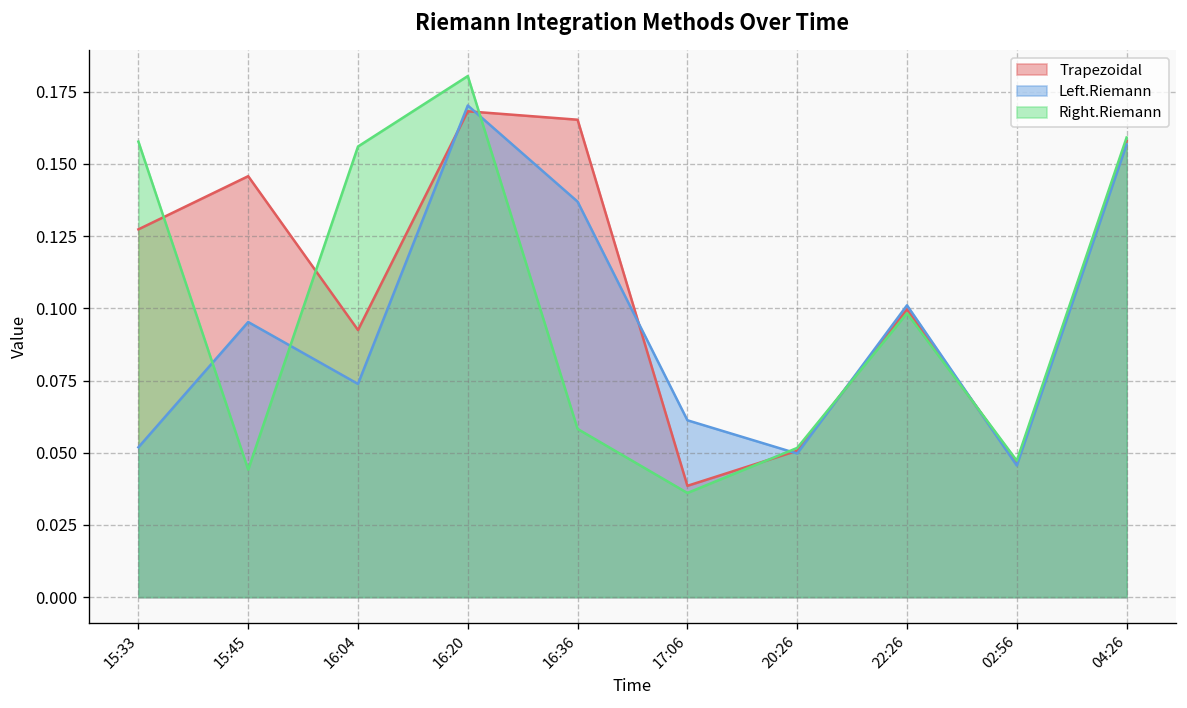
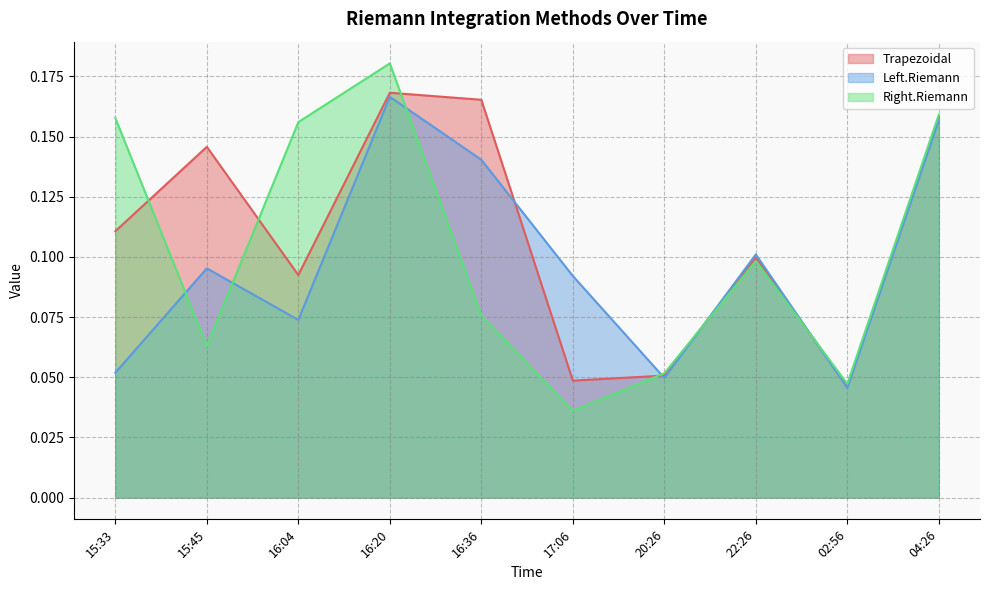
  {
    "Trapezoidal": {
-     "15:33": 0.127,
+     "15:33": 0.111,
      "15:45": 0.146,
      "16:04": 0.092,
      "16:20": 0.168,
      "16:36": 0.165,
-     "17:06": 0.039,
+     "17:06": 0.049,
      "22:26": 0.100,
      "04:26": 0.158
    },
    "Left.Riemann": {
      "15:33": 0.052,
      "15:45": 0.095,
      "16:04": 0.074,
-     "16:20": 0.170,
-     "16:36": 0.137,
-     "17:06": 0.061,
+     "16:20": 0.167,
+     "16:36": 0.140,
+     "17:06": 0.092,
      "22:26": 0.101,
      "04:26": 0.157
    },
    "Right.Riemann": {
      "15:33": 0.158,
-     "15:45": 0.044,
+     "15:45": 0.063,
      "16:04": 0.156,
      "16:20": 0.180,
-     "16:36": 0.058,
+     "16:36": 0.076,
      "17:06": 0.036,
      "22:26": 0.098,
      "04:26": 0.159
    }
  }
